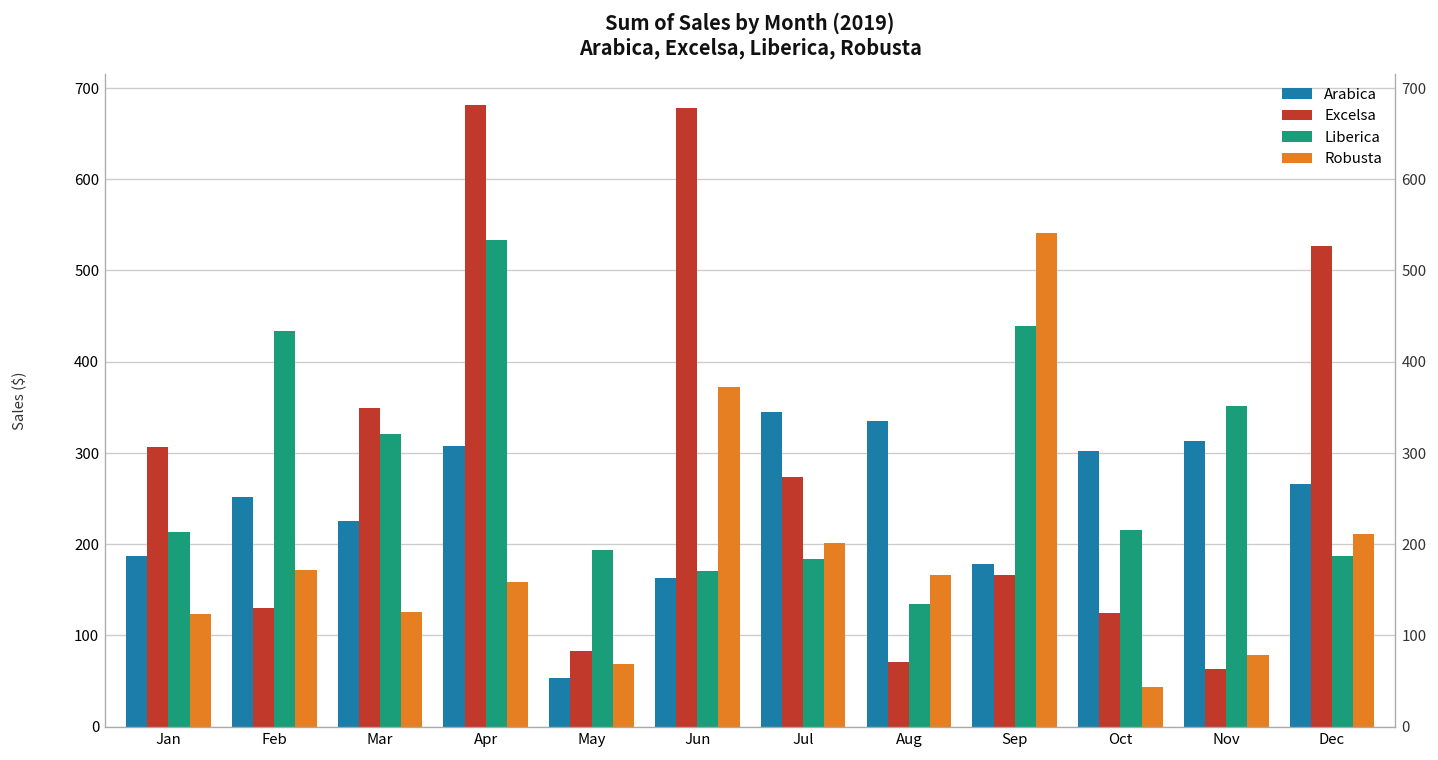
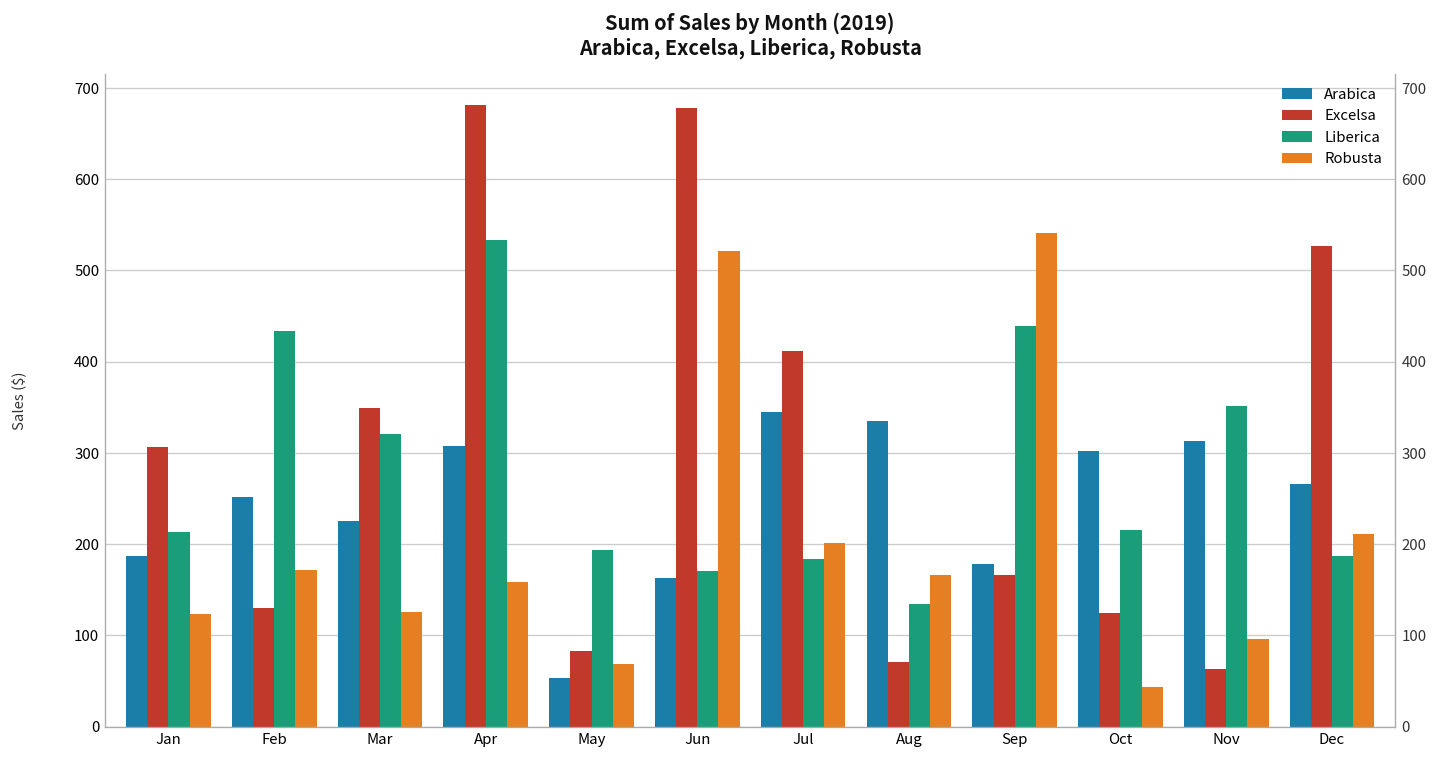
  {
    "Excelsa": {
      "Jan": 310,
      "Feb": 130,
      "Mar": 350,
      "Apr": 680,
      "May": 80,
      "Jun": 680,
-     "Jul": 270,
+     "Jul": 410,
      "Aug": 70,
      "Sep": 170,
      "Oct": 120,
      "Nov": 60,
      "Dec": 530
    },
    "Robusta": {
      "Jan": 120,
      "Feb": 170,
      "Mar": 130,
      "Apr": 160,
      "May": 70,
-     "Jun": 370,
+     "Jun": 520,
      "Jul": 200,
      "Aug": 170,
      "Sep": 540,
      "Oct": 40,
-     "Nov": 80,
+     "Nov": 100,
      "Dec": 210
    }
  }
